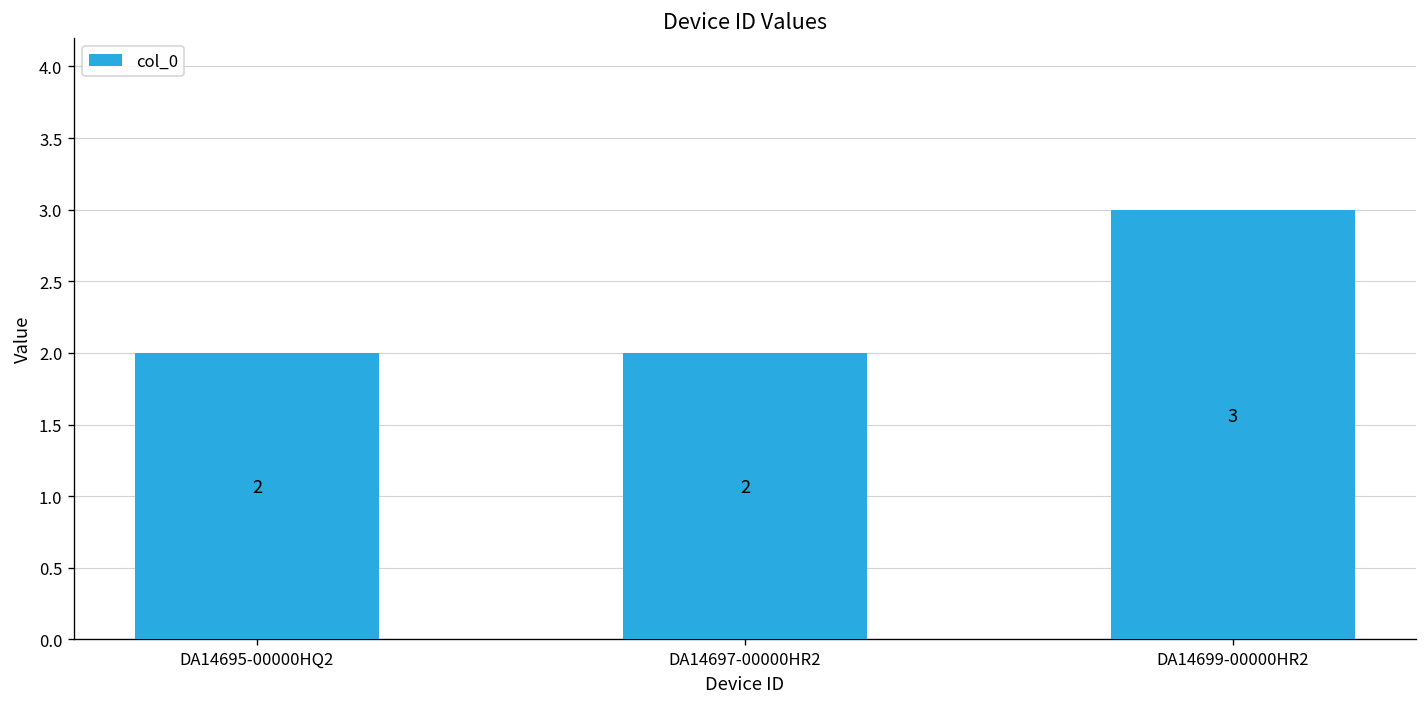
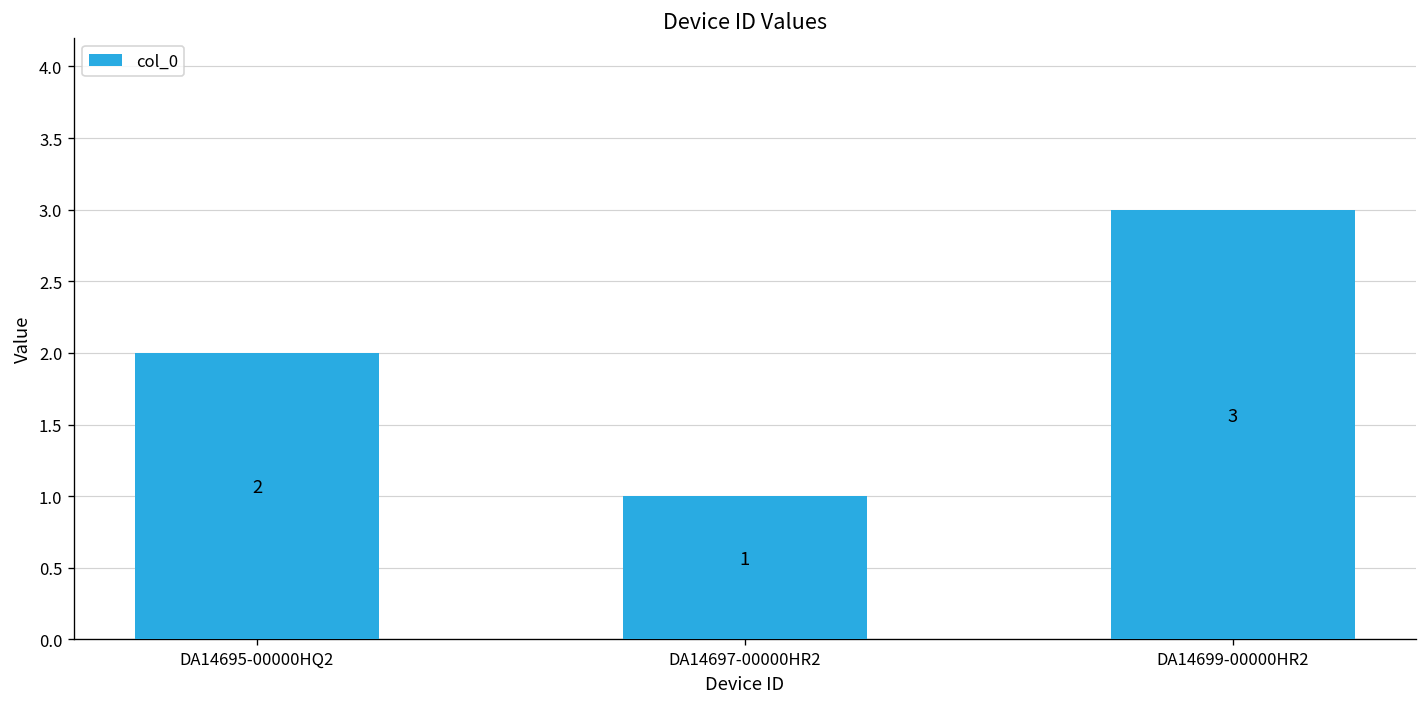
  {
    "DA14695-00000HQ2": 2,
-   "DA14697-00000HR2": 2,
+   "DA14697-00000HR2": 1,
    "DA14699-00000HR2": 3
  }
